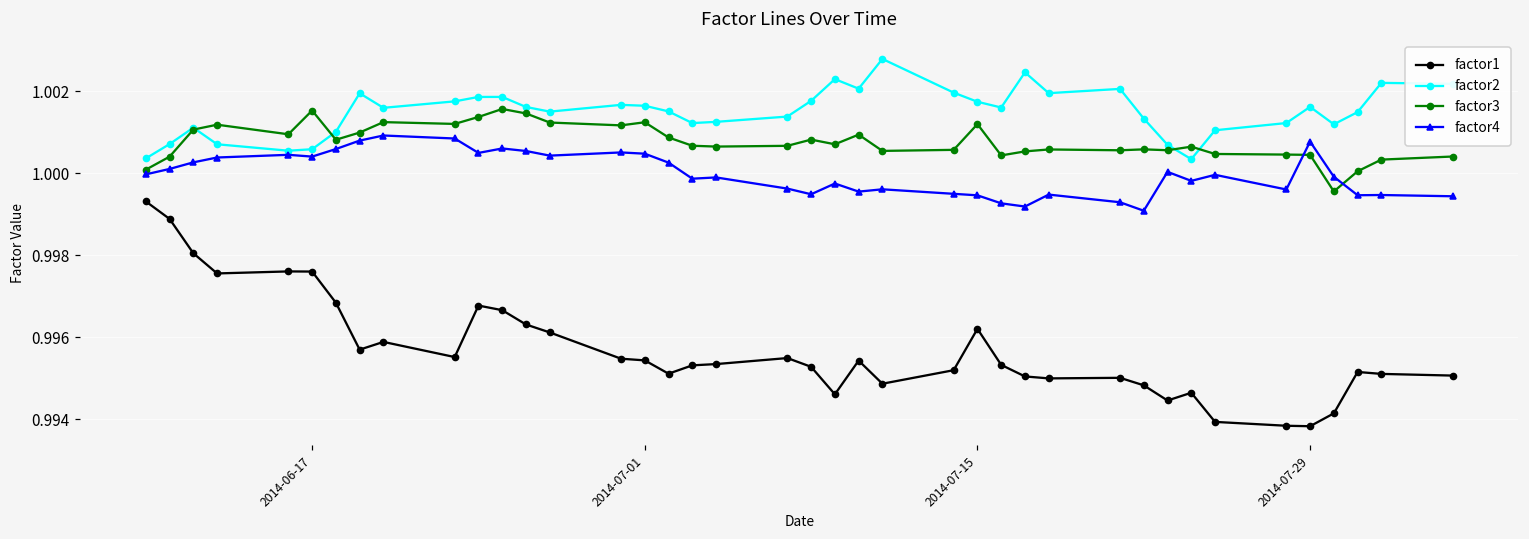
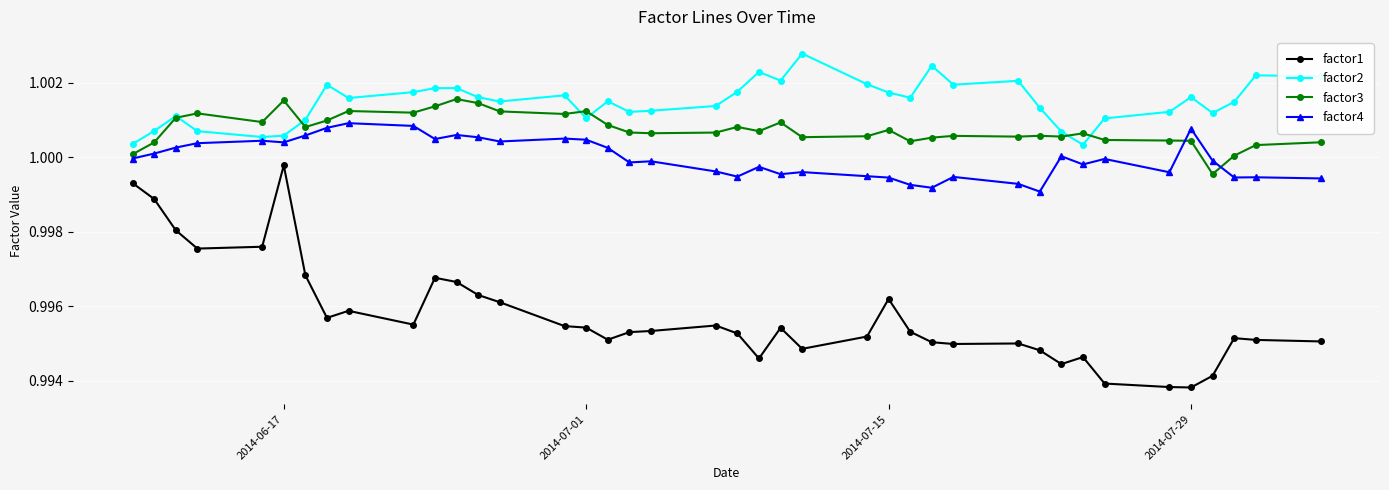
  {
    "factor1": {
-     "2014-06-17": 0.9976,
+     "2014-06-17": 0.9998,
      "2014-07-01": 0.9954,
      "2014-07-15": 0.9962,
      "2014-07-29": 0.9938
    },
    "factor2": {
      "2014-06-17": 1.0006,
-     "2014-07-01": 1.0016,
+     "2014-07-01": 1.0011,
      "2014-07-15": 1.0017,
      "2014-07-29": 1.0016
    },
    "factor3": {
      "2014-06-17": 1.0015,
      "2014-07-01": 1.0012,
-     "2014-07-15": 1.0012,
+     "2014-07-15": 1.0007,
      "2014-07-29": 1.0004
    },
    "factor4": {
      "2014-06-17": 1.0004,
      "2014-07-01": 1.0005,
      "2014-07-15": 0.9995,
      "2014-07-29": 1.0008
    }
  }
